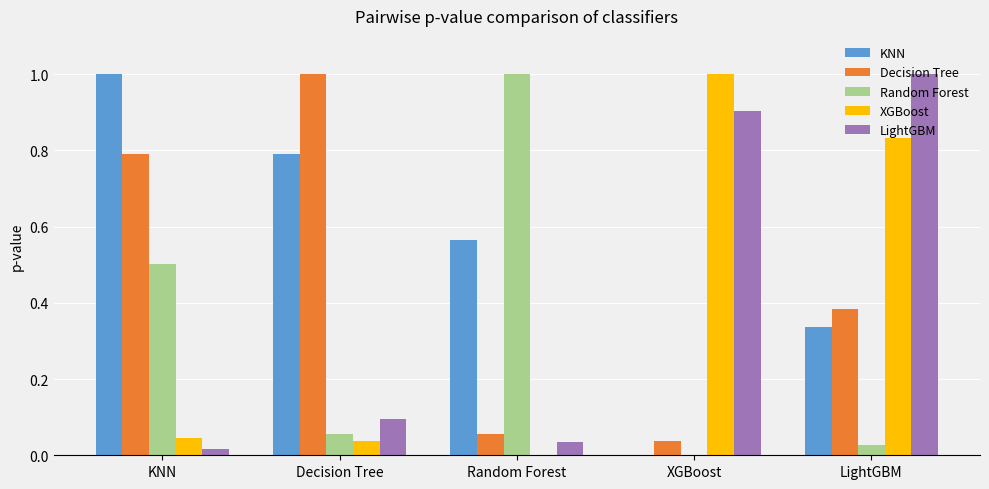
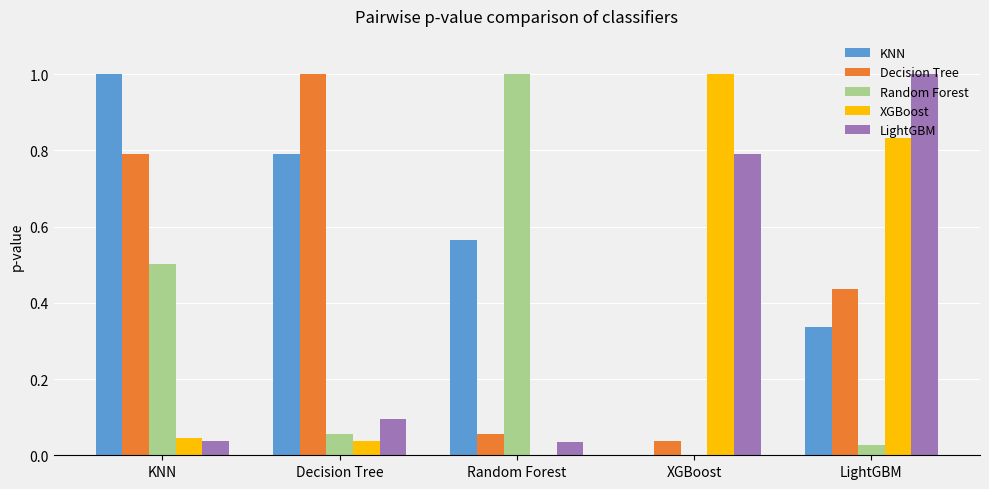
  {
    "KNN": {
      "KNN": 1.00,
      "Decision Tree": 0.79,
      "Random Forest": 0.56,
      "LightGBM": 0.34
    },
    "Decision Tree": {
      "KNN": 0.79,
      "Decision Tree": 1.00,
      "Random Forest": 0.06,
      "XGBoost": 0.04,
-     "LightGBM": 0.38
+     "LightGBM": 0.44
    },
    "Random Forest": {
      "KNN": 0.50,
      "Decision Tree": 0.06,
      "Random Forest": 1.00,
      "LightGBM": 0.03
    },
    "XGBoost": {
      "KNN": 0.04,
      "Decision Tree": 0.04,
      "XGBoost": 1.00,
      "LightGBM": 0.83
    },
    "LightGBM": {
-     "KNN": 0.02,
+     "KNN": 0.04,
      "Decision Tree": 0.09,
      "Random Forest": 0.04,
-     "XGBoost": 0.90,
+     "XGBoost": 0.79,
      "LightGBM": 1.00
    }
  }
